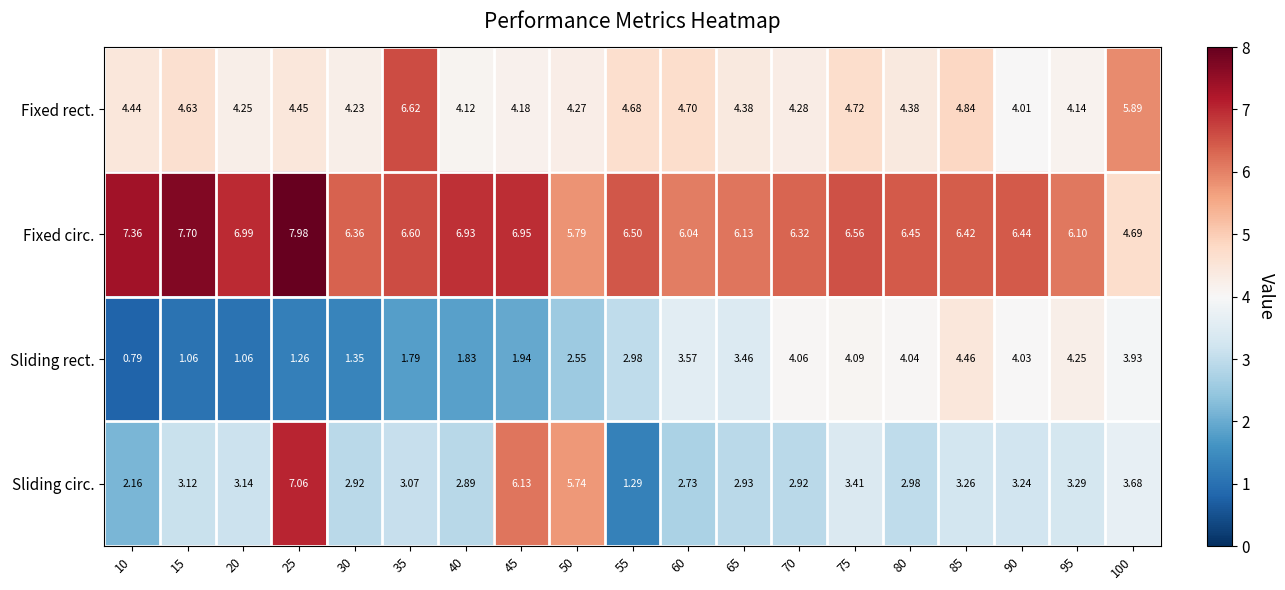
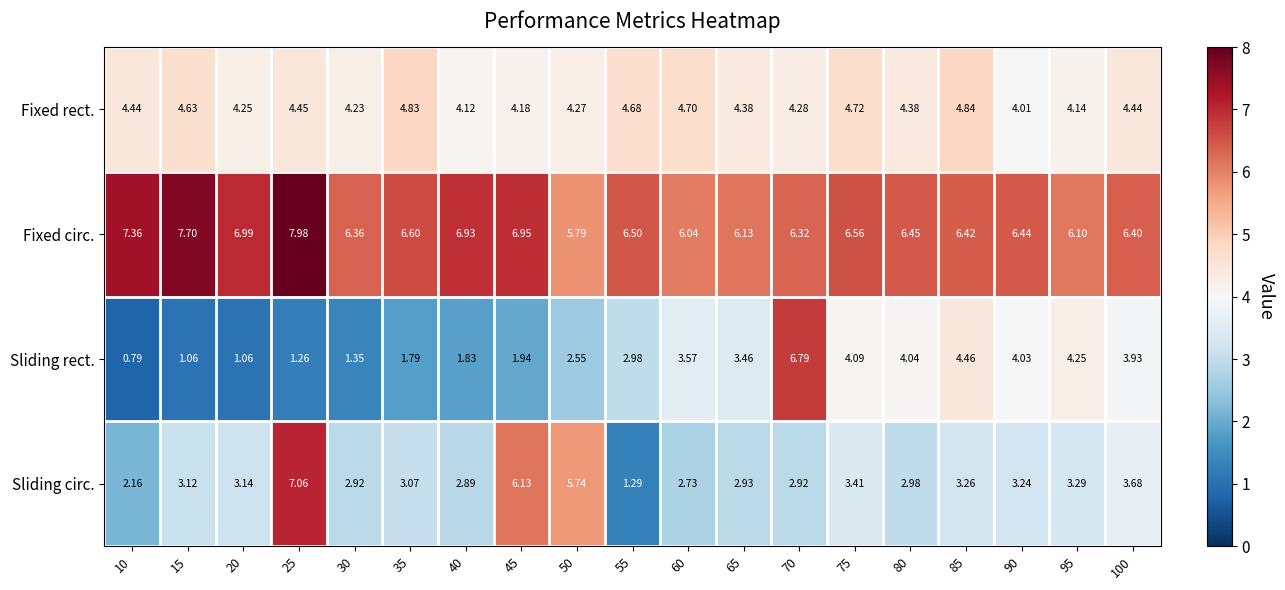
  {
    "Fixed rect.": {
      "10": 4.44,
      "15": 4.63,
      "20": 4.25,
      "25": 4.45,
      "30": 4.23,
-     "35": 6.62,
+     "35": 4.83,
      "40": 4.12,
      "45": 4.18,
      "50": 4.27,
      "55": 4.68,
      "60": 4.70,
      "65": 4.38,
      "70": 4.28,
      "75": 4.72,
      "80": 4.38,
      "85": 4.84,
      "90": 4.01,
      "95": 4.14,
-     "100": 5.89
+     "100": 4.44
    },
    "Fixed circ.": {
      "10": 7.36,
      "15": 7.70,
      "20": 6.99,
      "25": 7.98,
      "30": 6.36,
      "35": 6.60,
      "40": 6.93,
      "45": 6.95,
      "50": 5.79,
      "55": 6.50,
      "60": 6.04,
      "65": 6.13,
      "70": 6.32,
      "75": 6.56,
      "80": 6.45,
      "85": 6.42,
      "90": 6.44,
      "95": 6.10,
-     "100": 4.69
+     "100": 6.40
    },
    "Sliding rect.": {
      "10": 0.79,
      "15": 1.06,
      "20": 1.06,
      "25": 1.26,
      "30": 1.35,
      "35": 1.79,
      "40": 1.83,
      "45": 1.94,
      "50": 2.55,
      "55": 2.98,
      "60": 3.57,
      "65": 3.46,
-     "70": 4.06,
+     "70": 6.79,
      "75": 4.09,
      "80": 4.04,
      "85": 4.46,
      "90": 4.03,
      "95": 4.25,
      "100": 3.93
    },
    "Sliding circ.": {
      "10": 2.16,
      "15": 3.12,
      "20": 3.14,
      "25": 7.06,
      "30": 2.92,
      "35": 3.07,
      "40": 2.89,
      "45": 6.13,
      "50": 5.74,
      "55": 1.29,
      "60": 2.73,
      "65": 2.93,
      "70": 2.92,
      "75": 3.41,
      "80": 2.98,
      "85": 3.26,
      "90": 3.24,
      "95": 3.29,
      "100": 3.68
    }
  }
